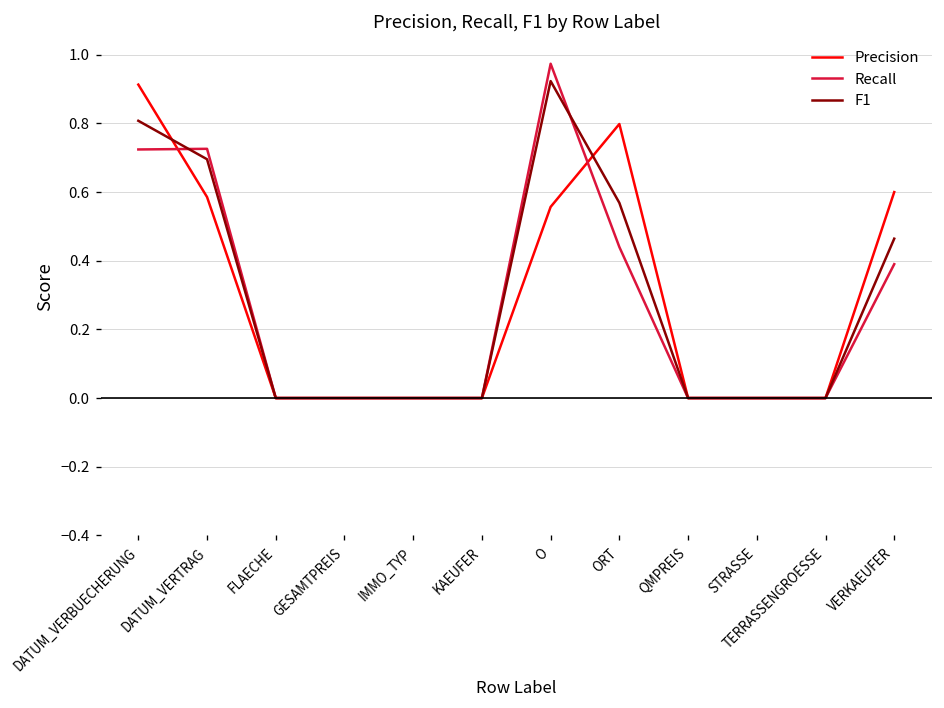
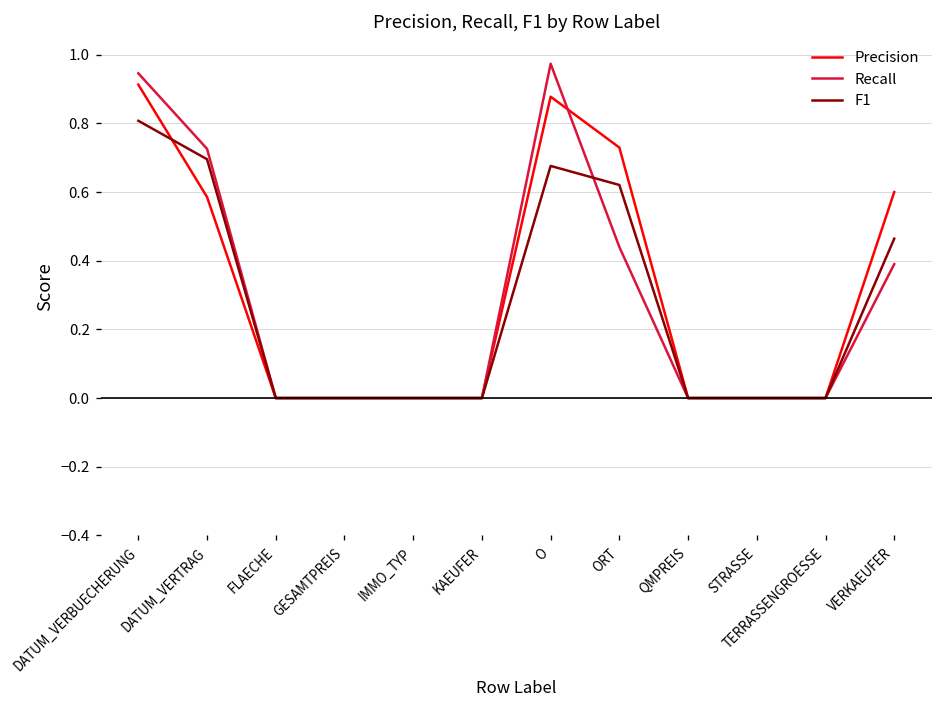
  {
    "Precision": {
      "DATUM_VERBUECHERUNG": 0.91,
      "DATUM_VERTRAG": 0.59,
-     "O": 0.56,
-     "ORT": 0.80,
+     "O": 0.88,
+     "ORT": 0.73,
      "VERKAEUFER": 0.60
    },
    "Recall": {
-     "DATUM_VERBUECHERUNG": 0.72,
+     "DATUM_VERBUECHERUNG": 0.95,
      "DATUM_VERTRAG": 0.73,
      "O": 0.97,
      "ORT": 0.44,
      "VERKAEUFER": 0.39
    },
    "F1": {
      "DATUM_VERBUECHERUNG": 0.81,
      "DATUM_VERTRAG": 0.70,
-     "O": 0.92,
-     "ORT": 0.57,
+     "O": 0.68,
+     "ORT": 0.62,
      "VERKAEUFER": 0.46
    }
  }
